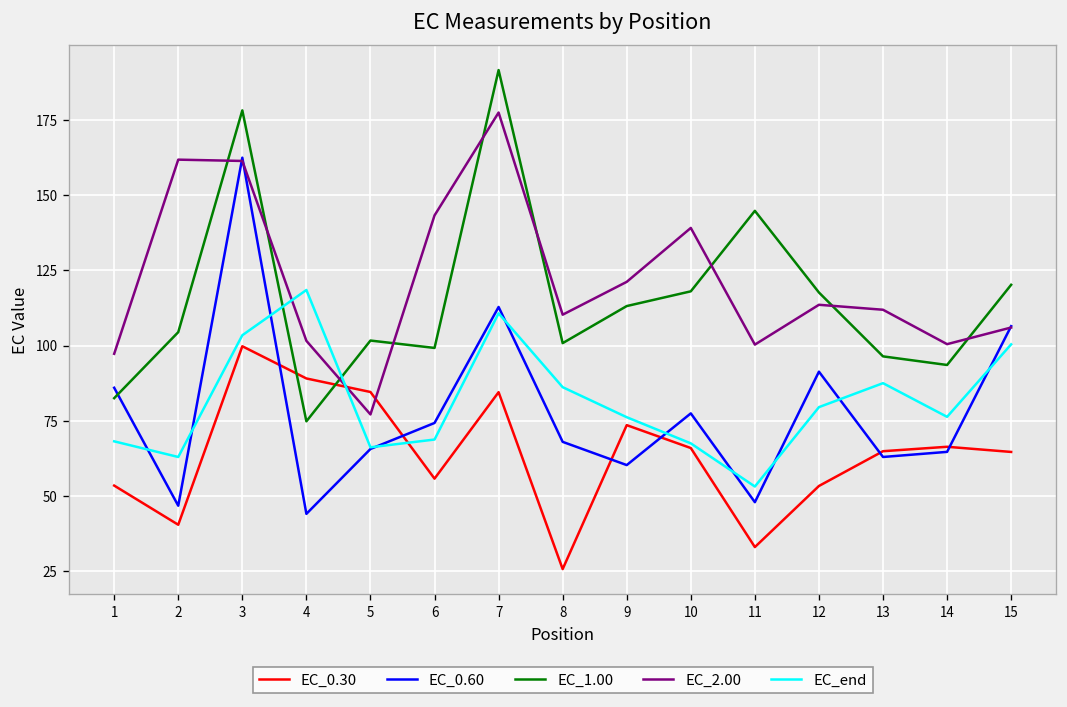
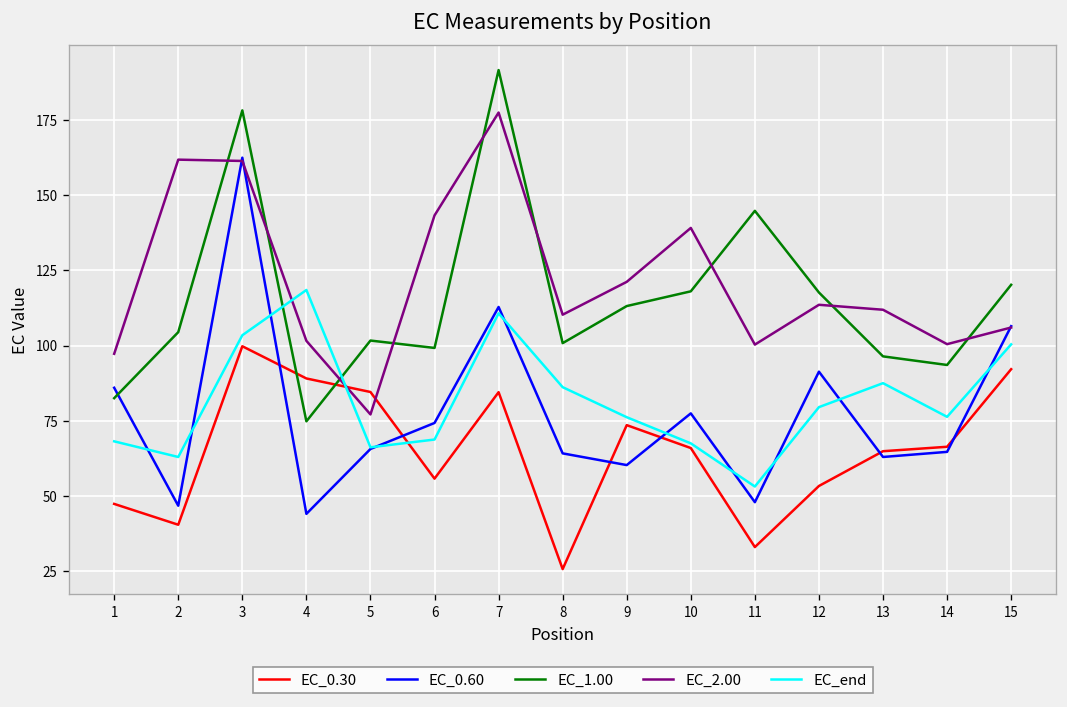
  {
    "EC_0.30": {
-     "1": 54,
+     "1": 47,
      "2": 40,
      "3": 100,
      "4": 89,
      "5": 85,
      "6": 56,
      "7": 85,
      "8": 26,
      "9": 74,
      "10": 66,
      "11": 33,
      "12": 53,
      "13": 65,
      "14": 66,
-     "15": 65
+     "15": 92
    },
    "EC_0.60": {
      "1": 86,
      "2": 47,
      "3": 162,
      "4": 44,
      "6": 74,
      "7": 113,
-     "8": 68,
+     "8": 64,
      "9": 60,
      "10": 78,
      "11": 48,
      "12": 91,
      "13": 63,
      "14": 65
    },
    "EC_1.00": {
      "1": 83,
      "2": 104,
      "3": 178,
      "4": 75,
      "5": 102,
      "6": 99,
      "7": 192,
      "8": 101,
      "9": 113,
      "10": 118,
      "11": 145,
      "12": 118,
      "13": 96,
      "14": 94,
      "15": 120
    },
    "EC_2.00": {
      "1": 97,
      "2": 162,
      "3": 161,
      "4": 102,
      "5": 77,
      "6": 143,
      "7": 177,
      "8": 110,
      "9": 121,
      "10": 139,
      "11": 100,
      "12": 114,
      "13": 112,
      "14": 100
    },
    "EC_end": {
      "1": 68,
      "2": 63,
      "3": 103,
      "4": 118,
      "6": 69,
      "7": 111,
      "8": 86,
      "9": 76,
      "10": 68,
      "11": 53,
      "12": 80,
      "13": 88,
      "14": 76,
      "15": 100
    }
  }
